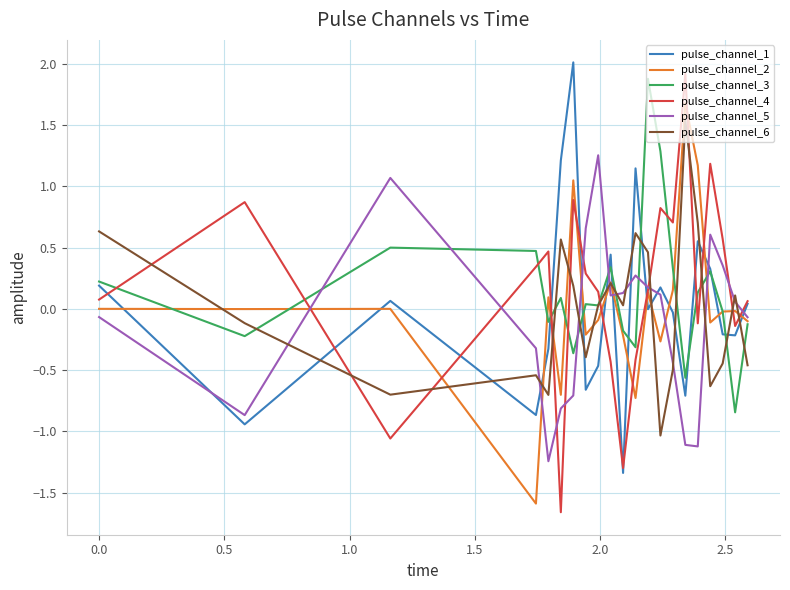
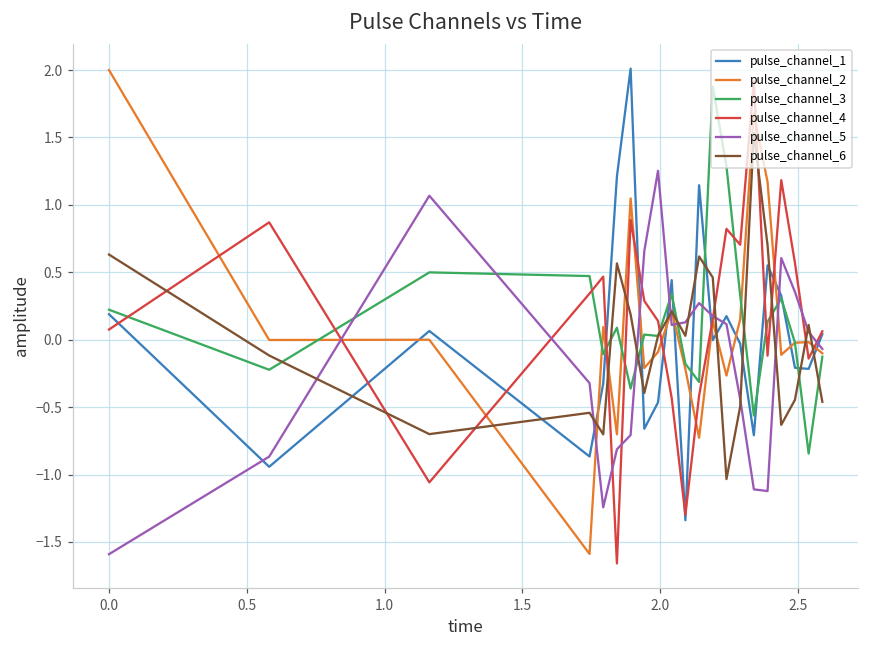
  {
    "pulse_channel_1": {
      "0.0": 0.19
    },
    "pulse_channel_2": {
-     "0.0": 0
+     "0.0": 2
    },
    "pulse_channel_3": {
      "0.0": 0.22
    },
    "pulse_channel_4": {
      "0.0": 0.08
    },
    "pulse_channel_5": {
-     "0.0": -0.07
+     "0.0": -1.59
    },
    "pulse_channel_6": {
      "0.0": 0.63
    }
  }
